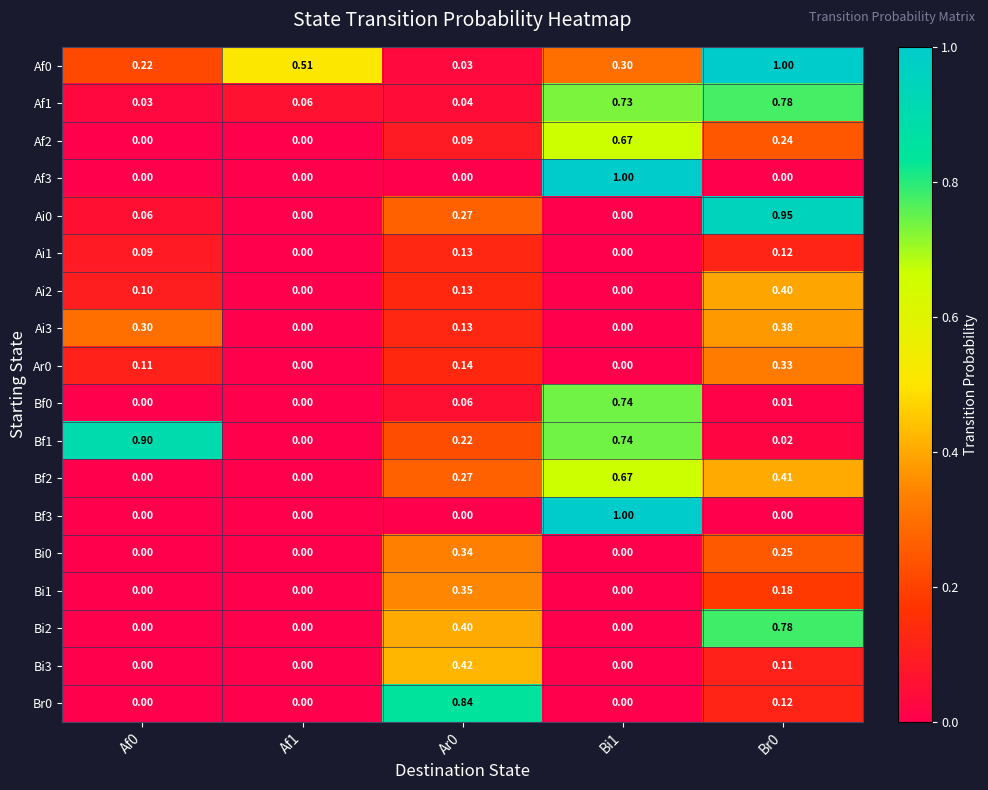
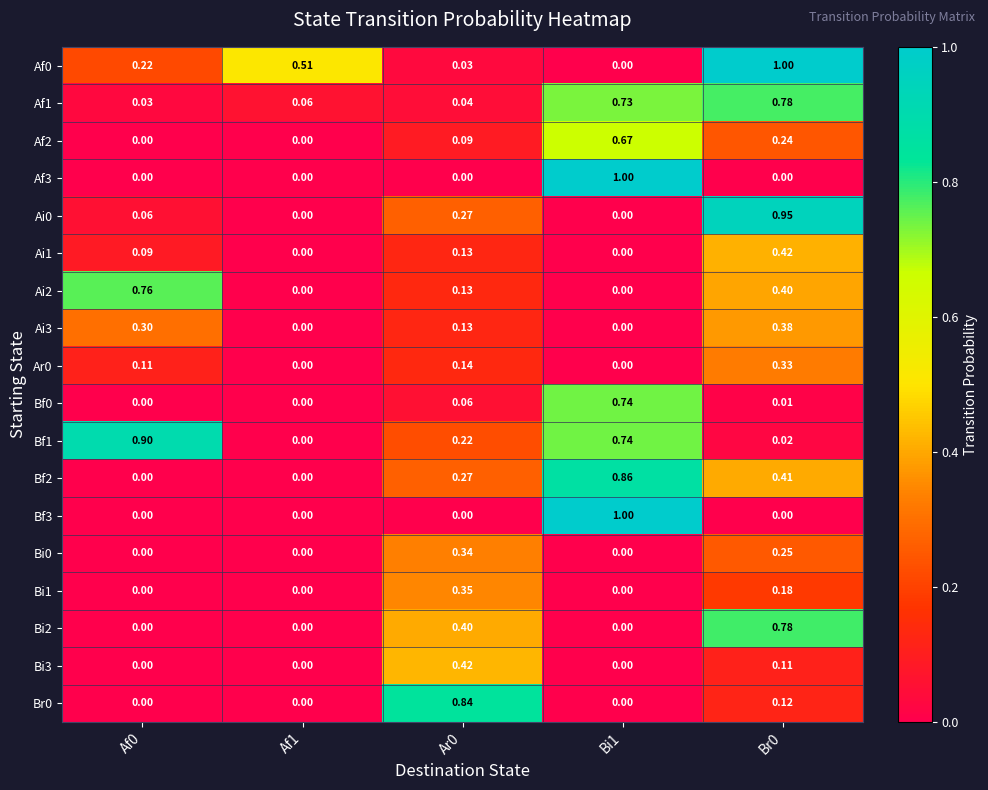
  {
    "Af0": {
      "Af0": 0.22,
      "Af1": 0.51,
      "Ar0": 0.03,
-     "Bi1": 0.30,
+     "Bi1": 0.00,
      "Br0": 1.00
    },
    "Af1": {
      "Af0": 0.03,
      "Af1": 0.06,
      "Ar0": 0.04,
      "Bi1": 0.73,
      "Br0": 0.78
    },
    "Af2": {
      "Af0": 0.00,
      "Af1": 0.00,
      "Ar0": 0.09,
      "Bi1": 0.67,
      "Br0": 0.24
    },
    "Af3": {
      "Af0": 0.00,
      "Af1": 0.00,
      "Ar0": 0.00,
      "Bi1": 1.00,
      "Br0": 0.00
    },
    "Ai0": {
      "Af0": 0.06,
      "Af1": 0.00,
      "Ar0": 0.27,
      "Bi1": 0.00,
      "Br0": 0.95
    },
    "Ai1": {
      "Af0": 0.09,
      "Af1": 0.00,
      "Ar0": 0.13,
      "Bi1": 0.00,
-     "Br0": 0.12
+     "Br0": 0.42
    },
    "Ai2": {
-     "Af0": 0.10,
+     "Af0": 0.76,
      "Af1": 0.00,
      "Ar0": 0.13,
      "Bi1": 0.00,
      "Br0": 0.40
    },
    "Ai3": {
      "Af0": 0.30,
      "Af1": 0.00,
      "Ar0": 0.13,
      "Bi1": 0.00,
      "Br0": 0.38
    },
    "Ar0": {
      "Af0": 0.11,
      "Af1": 0.00,
      "Ar0": 0.14,
      "Bi1": 0.00,
      "Br0": 0.33
    },
    "Bf0": {
      "Af0": 0.00,
      "Af1": 0.00,
      "Ar0": 0.06,
      "Bi1": 0.74,
      "Br0": 0.01
    },
    "Bf1": {
      "Af0": 0.90,
      "Af1": 0.00,
      "Ar0": 0.22,
      "Bi1": 0.74,
      "Br0": 0.02
    },
    "Bf2": {
      "Af0": 0.00,
      "Af1": 0.00,
      "Ar0": 0.27,
-     "Bi1": 0.67,
+     "Bi1": 0.86,
      "Br0": 0.41
    },
    "Bf3": {
      "Af0": 0.00,
      "Af1": 0.00,
      "Ar0": 0.00,
      "Bi1": 1.00,
      "Br0": 0.00
    },
    "Bi0": {
      "Af0": 0.00,
      "Af1": 0.00,
      "Ar0": 0.34,
      "Bi1": 0.00,
      "Br0": 0.25
    },
    "Bi1": {
      "Af0": 0.00,
      "Af1": 0.00,
      "Ar0": 0.35,
      "Bi1": 0.00,
      "Br0": 0.18
    },
    "Bi2": {
      "Af0": 0.00,
      "Af1": 0.00,
      "Ar0": 0.40,
      "Bi1": 0.00,
      "Br0": 0.78
    },
    "Bi3": {
      "Af0": 0.00,
      "Af1": 0.00,
      "Ar0": 0.42,
      "Bi1": 0.00,
      "Br0": 0.11
    },
    "Br0": {
      "Af0": 0.00,
      "Af1": 0.00,
      "Ar0": 0.84,
      "Bi1": 0.00,
      "Br0": 0.12
    }
  }
